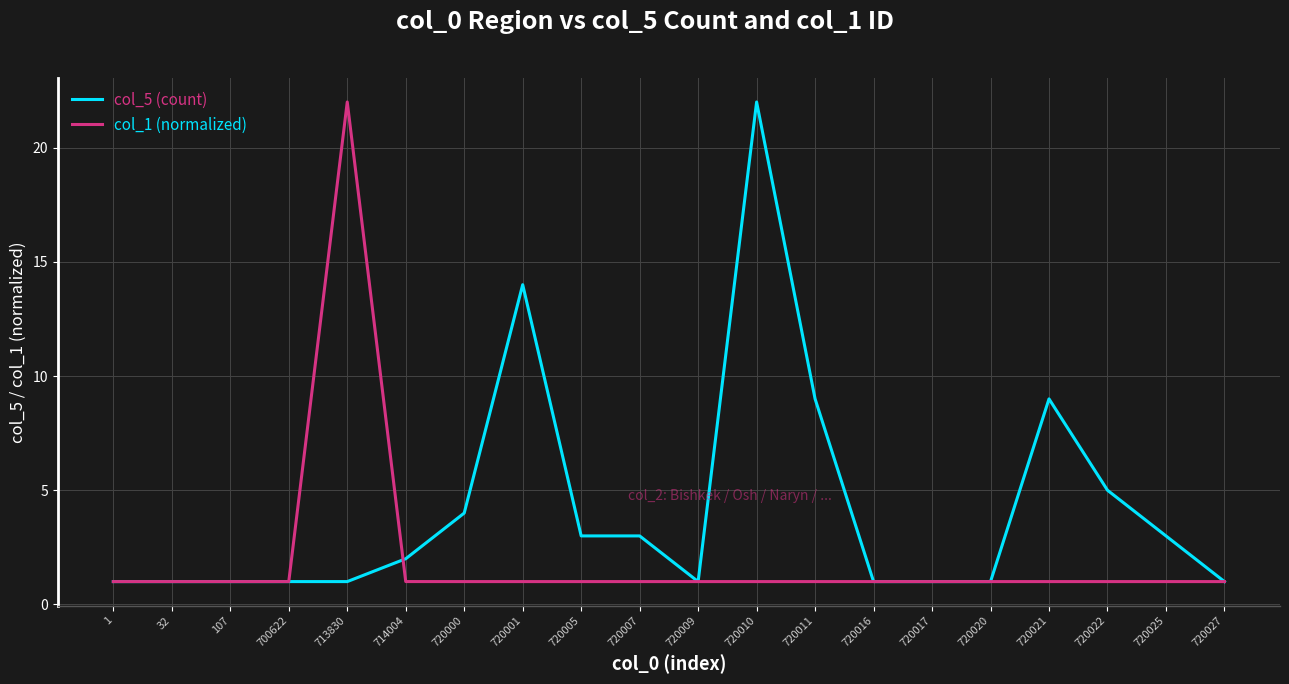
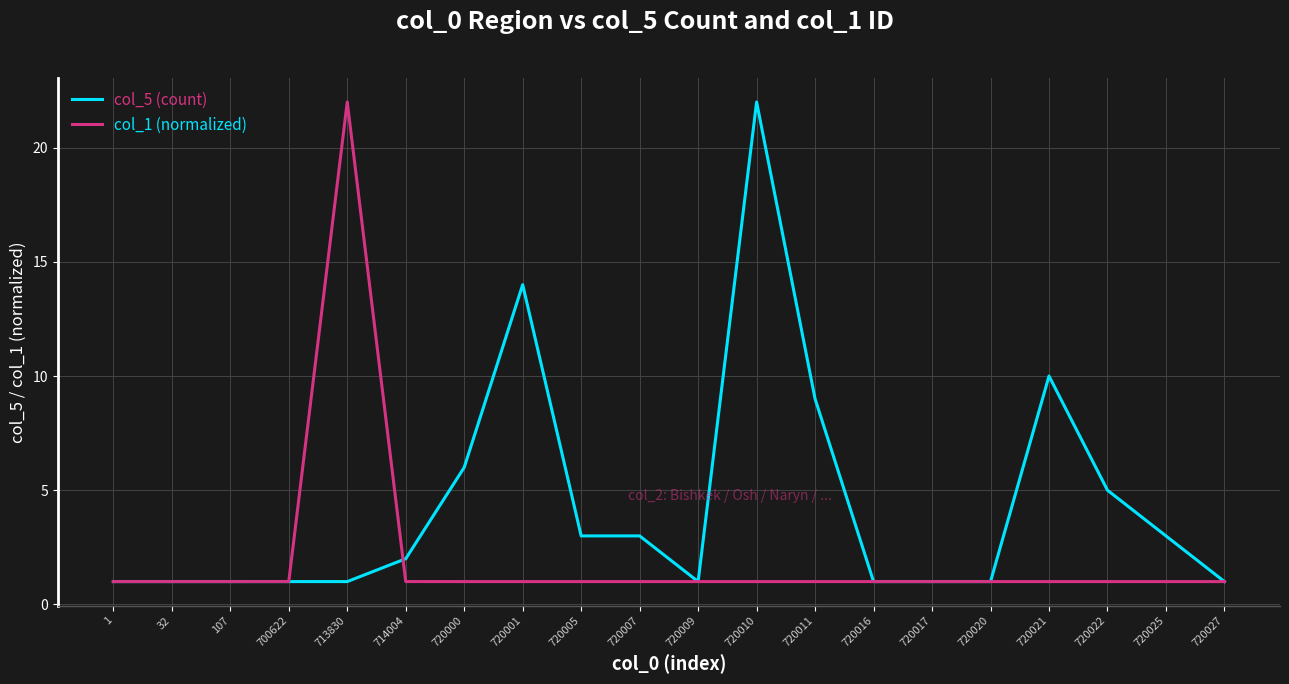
  {
    "col_5 (count)": {
      "713830": 1,
      "714004": 2,
-     "720000": 4,
+     "720000": 6,
      "720001": 14,
      "720005": 3,
      "720007": 3,
      "720010": 22,
      "720011": 9,
-     "720021": 9,
+     "720021": 10,
      "720022": 5,
      "720025": 3
    },
    "col_1 (normalized)": {
      "713830": 22,
      "714004": 1,
      "720000": 1,
      "720001": 1,
      "720005": 1,
      "720007": 1,
      "720010": 1,
      "720011": 1,
      "720021": 1,
      "720022": 1,
      "720025": 1
    }
  }
